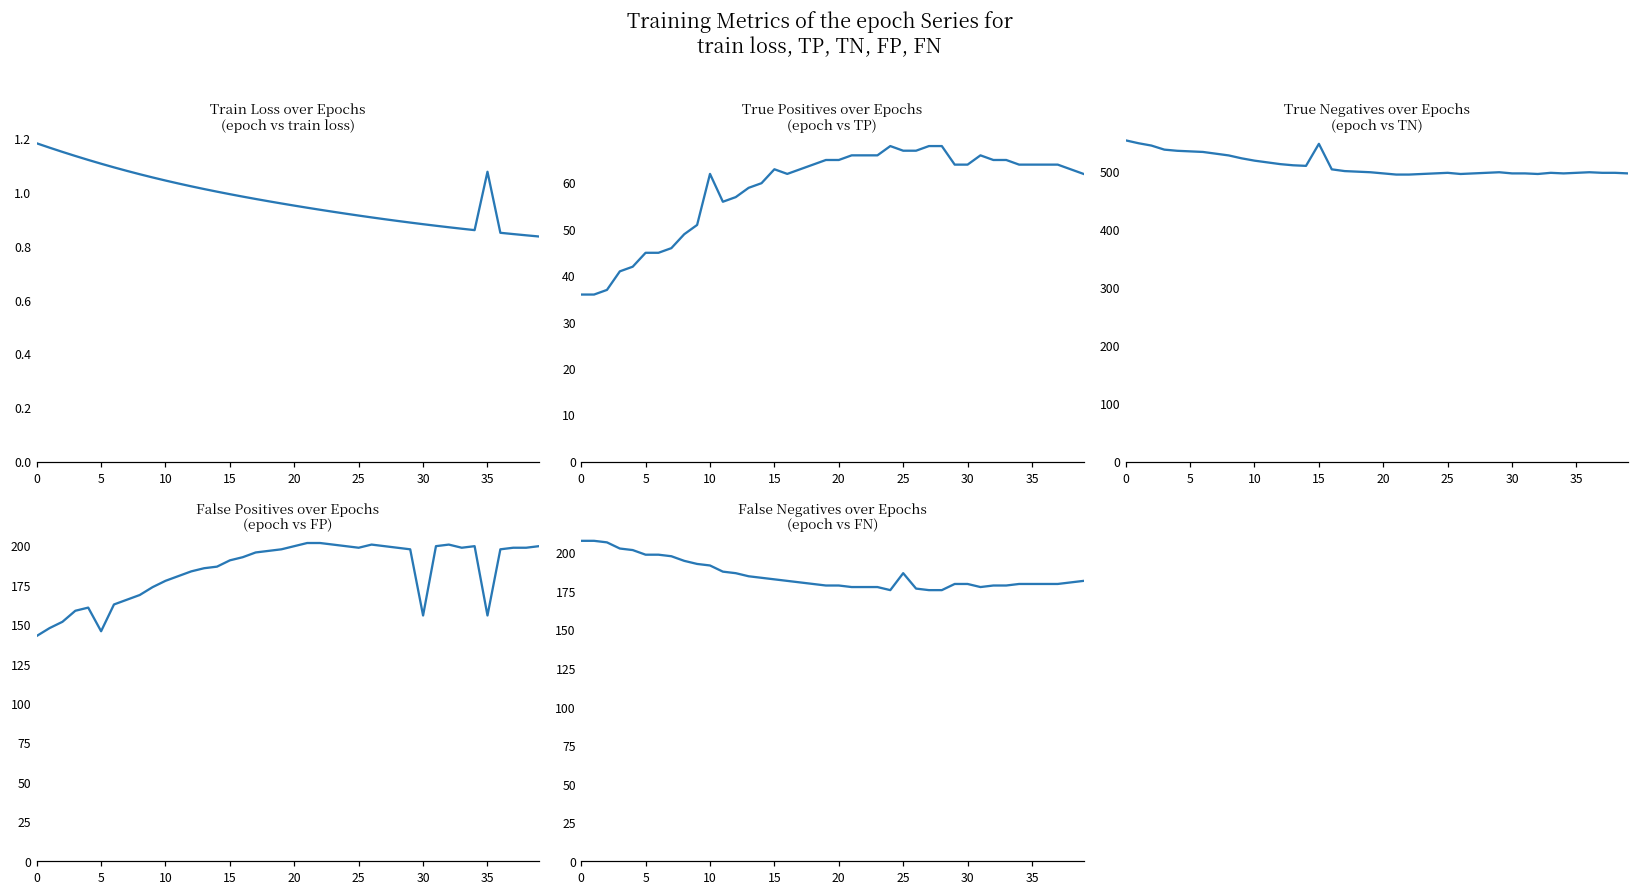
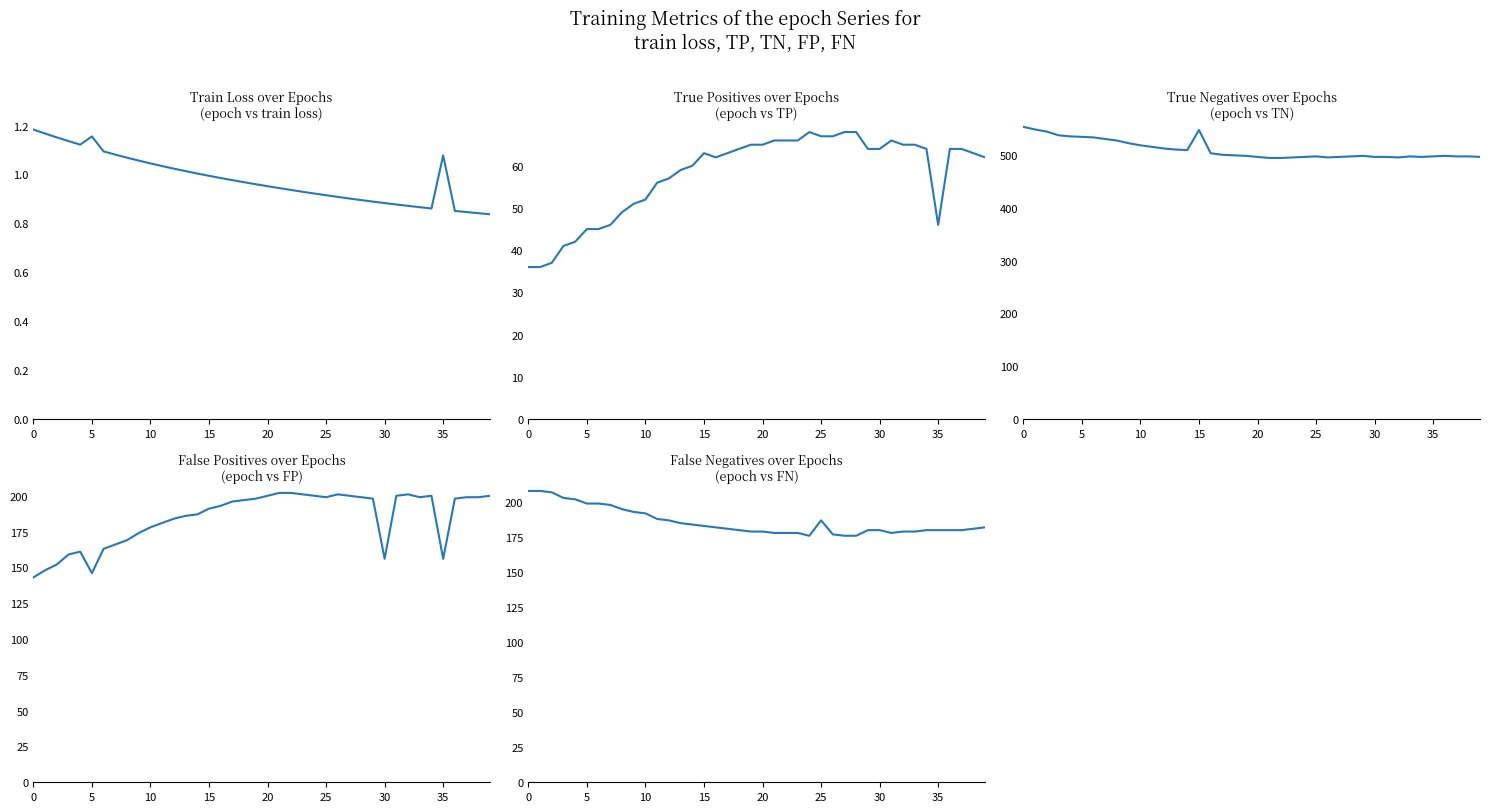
  {
    "Train Loss over Epochs (epoch vs train loss)": {
      "0": 1.18,
-     "5": 1.11,
+     "5": 1.16,
      "10": 1.05,
      "15": 0.99,
      "20": 0.95,
      "25": 0.91,
      "30": 0.88,
      "35": 1.08
    },
    "True Positives over Epochs (epoch vs TP)": {
      "0": 36,
      "5": 45,
-     "10": 62,
+     "10": 52,
      "15": 63,
      "20": 65,
      "25": 67,
      "30": 64,
-     "35": 64
+     "35": 46
    },
    "True Negatives over Epochs (epoch vs TN)": {
      "0": 550,
      "5": 540,
      "10": 520,
      "15": 550,
      "20": 500,
      "25": 500,
      "30": 500,
      "35": 500
    },
    "False Positives over Epochs (epoch vs FP)": {
      "0": 143,
      "5": 146,
      "10": 178,
      "15": 191,
      "20": 200,
      "25": 199,
      "30": 156,
      "35": 156
    },
    "False Negatives over Epochs (epoch vs FN)": {
      "0": 208,
      "5": 199,
      "10": 192,
      "15": 183,
      "20": 179,
      "25": 187,
      "30": 180,
      "35": 180
    }
  }
